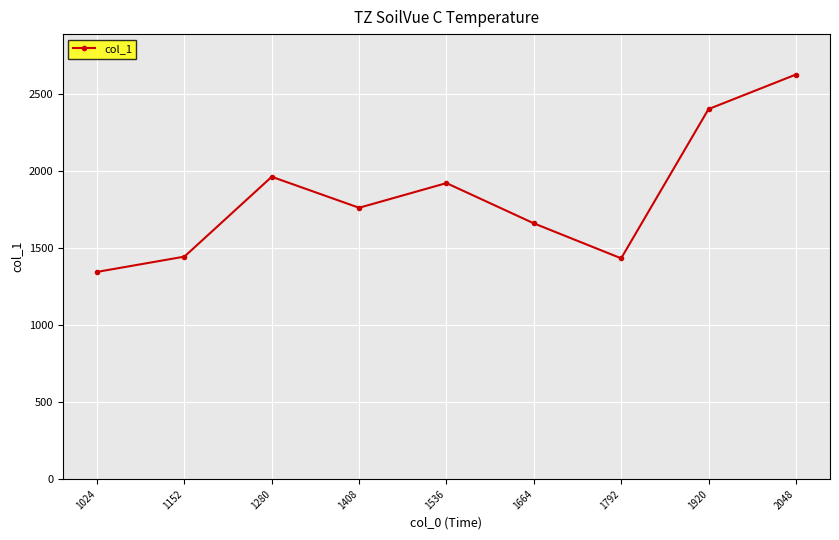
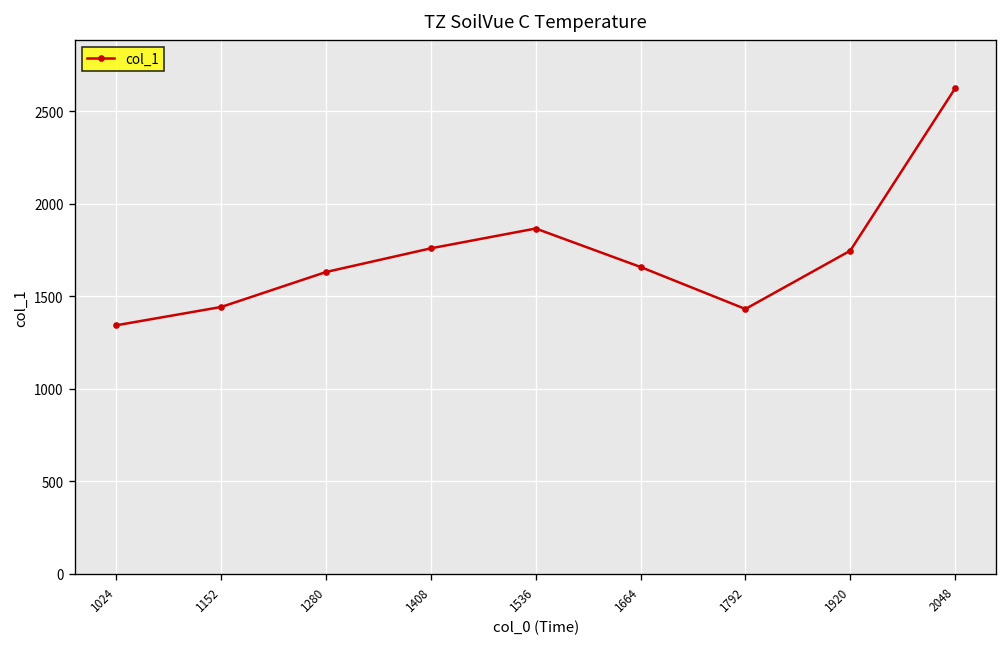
  {
    "1024": 1340,
    "1152": 1440,
-   "1280": 1960,
+   "1280": 1630,
    "1408": 1760,
-   "1536": 1920,
+   "1536": 1870,
    "1664": 1660,
    "1792": 1430,
-   "1920": 2400,
+   "1920": 1750,
    "2048": 2620
  }
